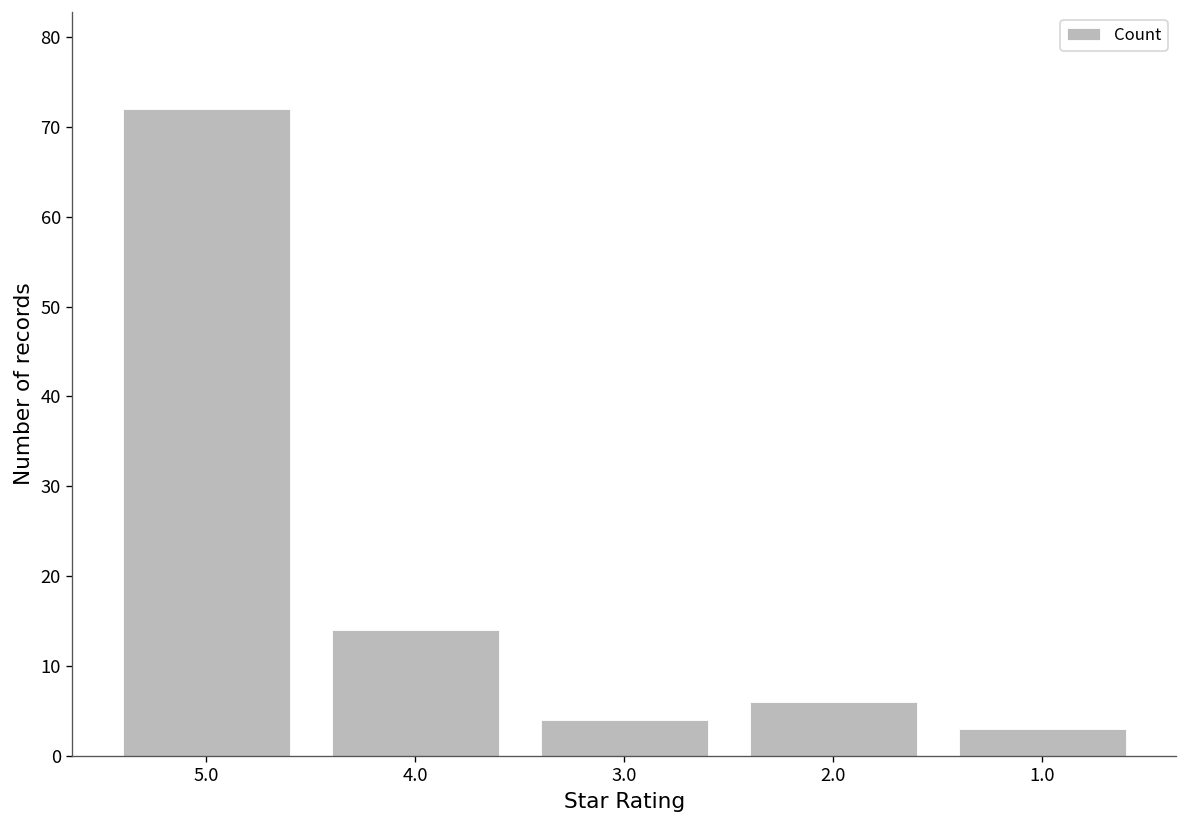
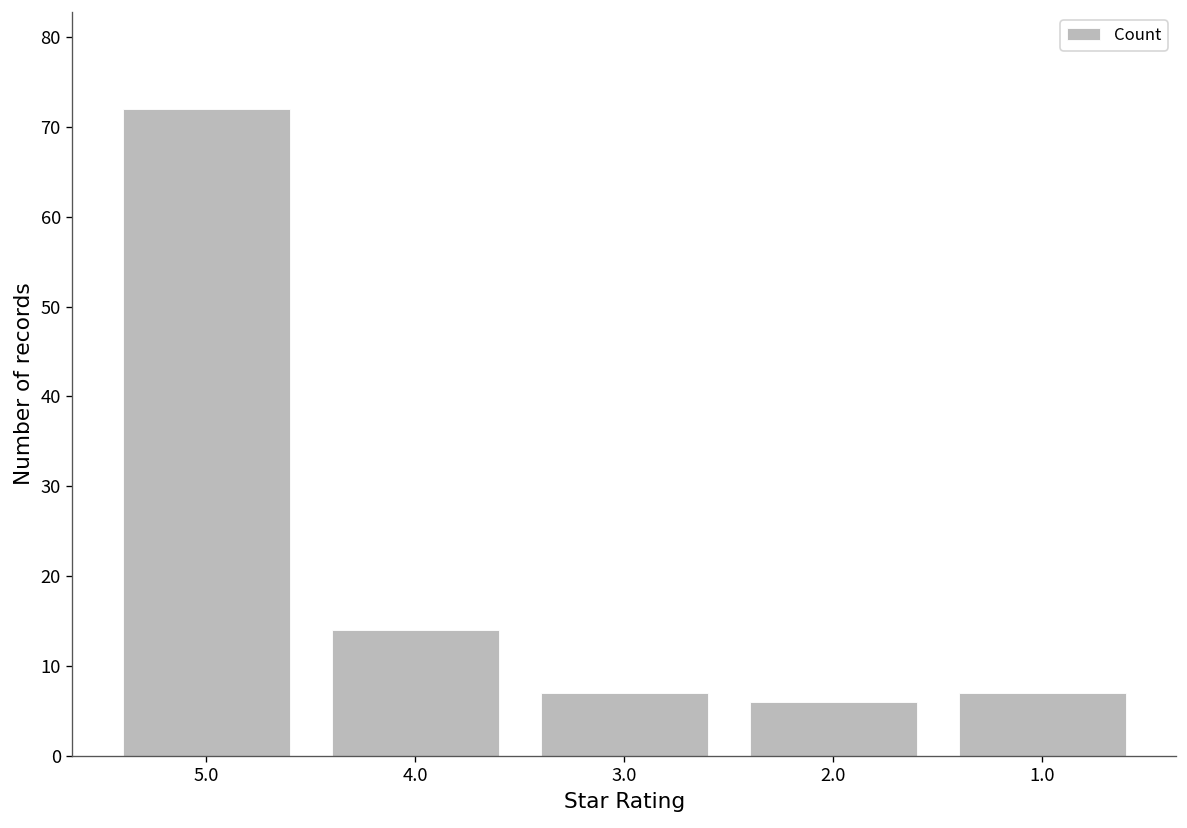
  {
    "5.0": 72,
    "4.0": 14,
-   "3.0": 4,
+   "3.0": 7,
    "2.0": 6,
-   "1.0": 3
+   "1.0": 7
  }
